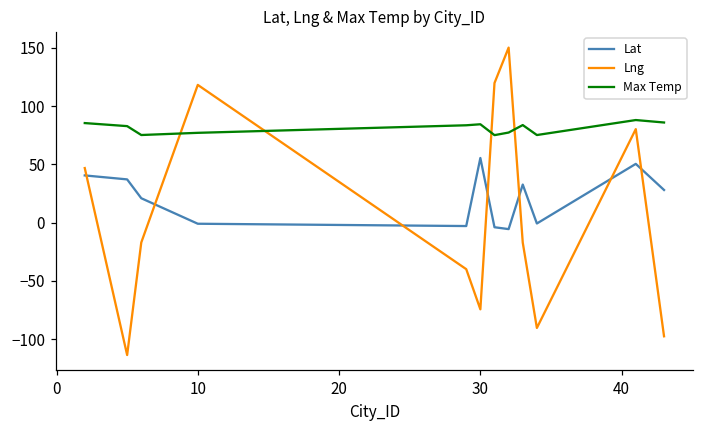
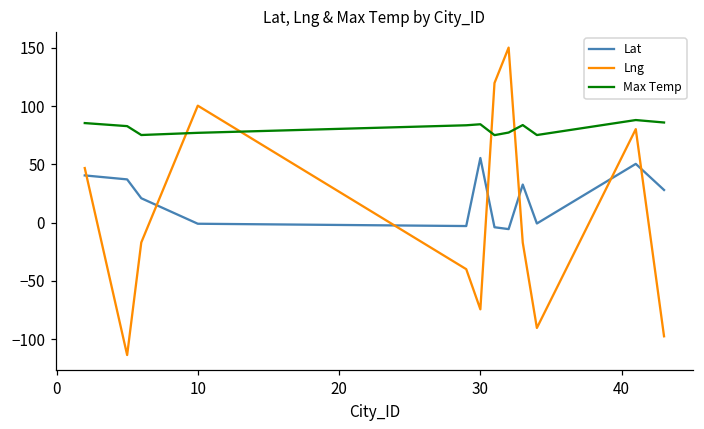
  {
    "Lat": {
      "10": -1,
      "30": 55
    },
    "Lng": {
-     "10": 118,
+     "10": 100,
      "30": -74
    },
    "Max Temp": {
      "10": 77,
      "30": 84
    }
  }
